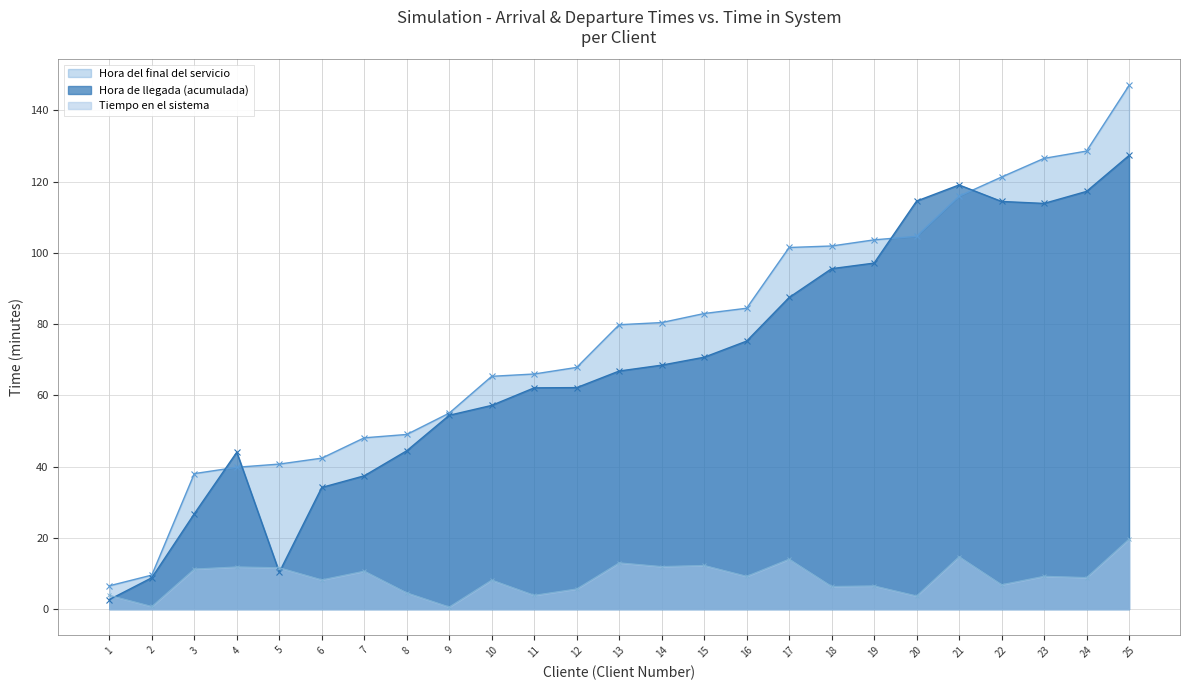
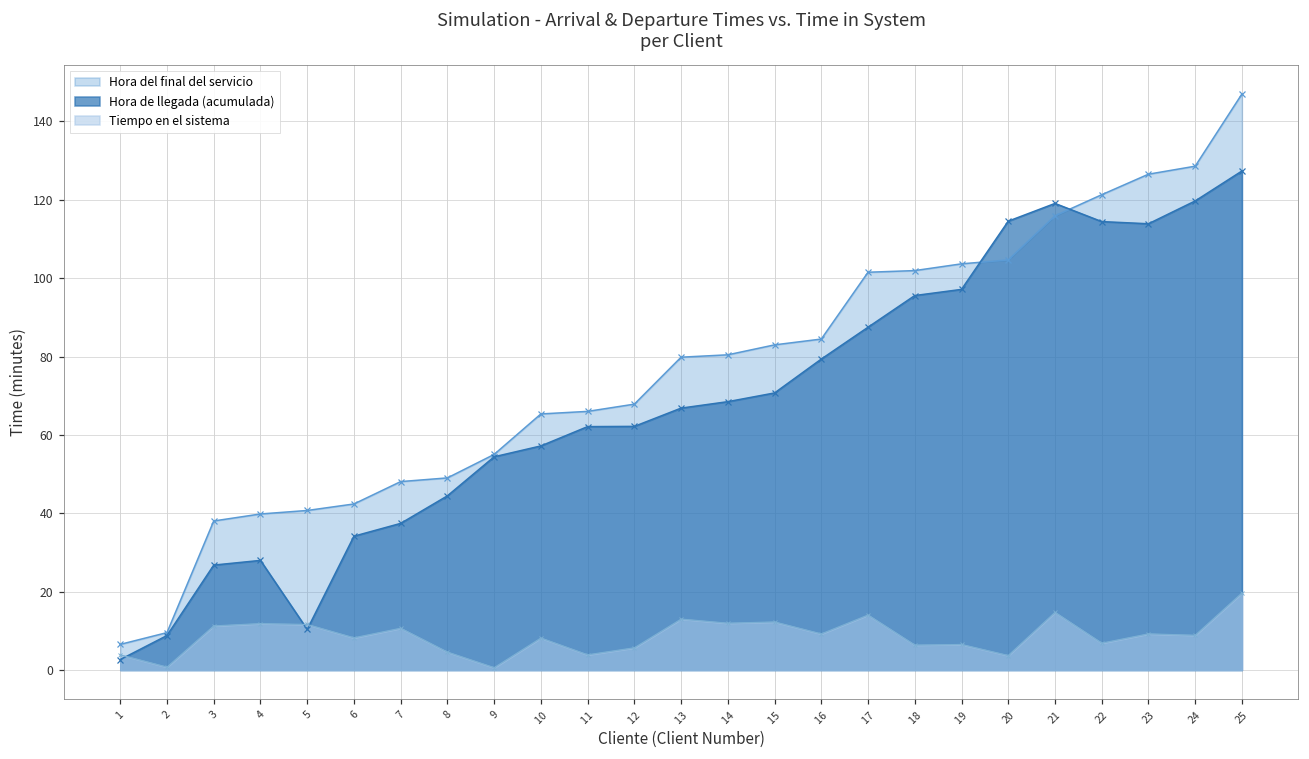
  {
    "Hora de llegada (acumulada)": {
      "1": 3,
      "2": 9,
      "3": 27,
-     "4": 44,
+     "4": 28,
      "5": 10,
      "6": 34,
      "7": 37,
      "8": 44,
      "10": 57,
      "11": 62,
      "12": 62,
      "13": 67,
      "14": 68,
      "15": 71,
-     "16": 75,
+     "16": 79,
      "17": 87,
      "18": 96,
      "19": 97,
      "20": 115,
      "21": 119,
      "22": 114,
      "23": 114,
-     "24": 117,
+     "24": 120,
      "25": 127
    }
  }
